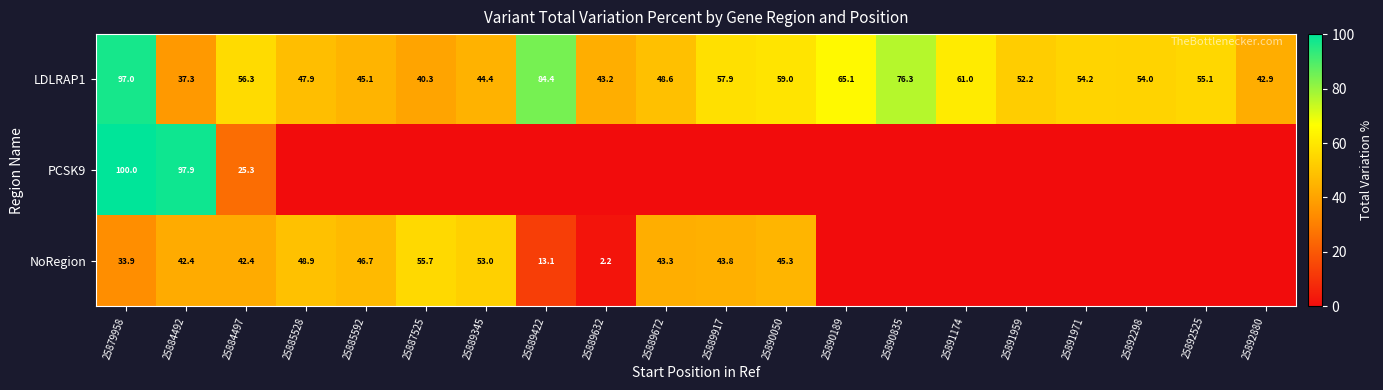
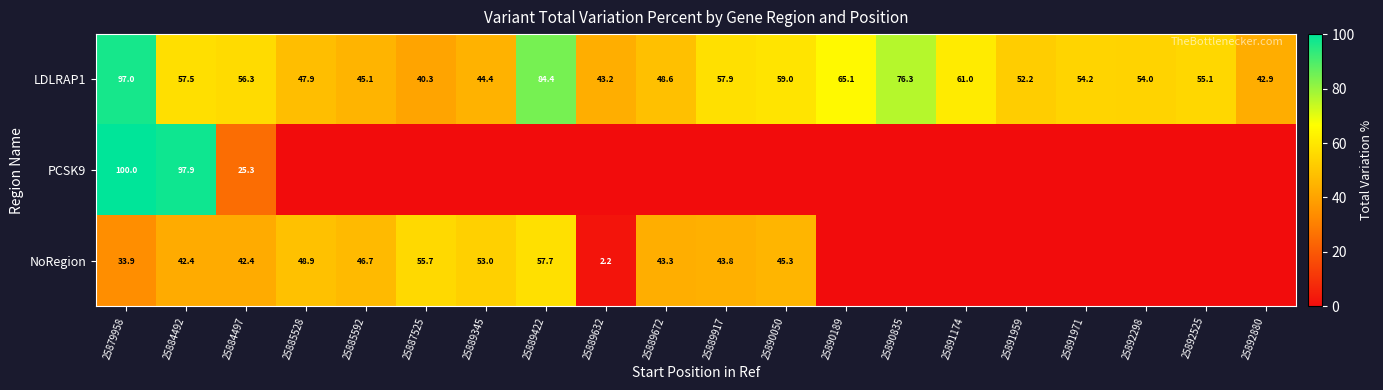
  {
    "LDLRAP1": {
      "25879958": 97.0,
-     "25884492": 37.3,
+     "25884492": 57.5,
      "25884497": 56.3,
      "25885528": 47.9,
      "25885592": 45.1,
      "25887525": 40.3,
      "25889345": 44.4,
      "25889422": 84.4,
      "25889632": 43.2,
      "25889672": 48.6,
      "25889917": 57.9,
      "25890050": 59.0,
      "25890189": 65.1,
      "25890835": 76.3,
      "25891174": 61.0,
      "25891959": 52.2,
      "25891971": 54.2,
      "25892298": 54.0,
      "25892880": 42.9
    },
    "PCSK9": {
      "25879958": 100.0,
      "25884492": 97.9,
      "25884497": 25.3
    },
    "NoRegion": {
      "25879958": 33.9,
      "25884492": 42.4,
      "25884497": 42.4,
      "25885528": 48.9,
      "25885592": 46.7,
      "25887525": 55.7,
      "25889345": 53.0,
-     "25889422": 13.1,
+     "25889422": 57.7,
      "25889632": 2.2,
      "25889672": 43.3,
      "25889917": 43.8,
      "25890050": 45.3
    }
  }
